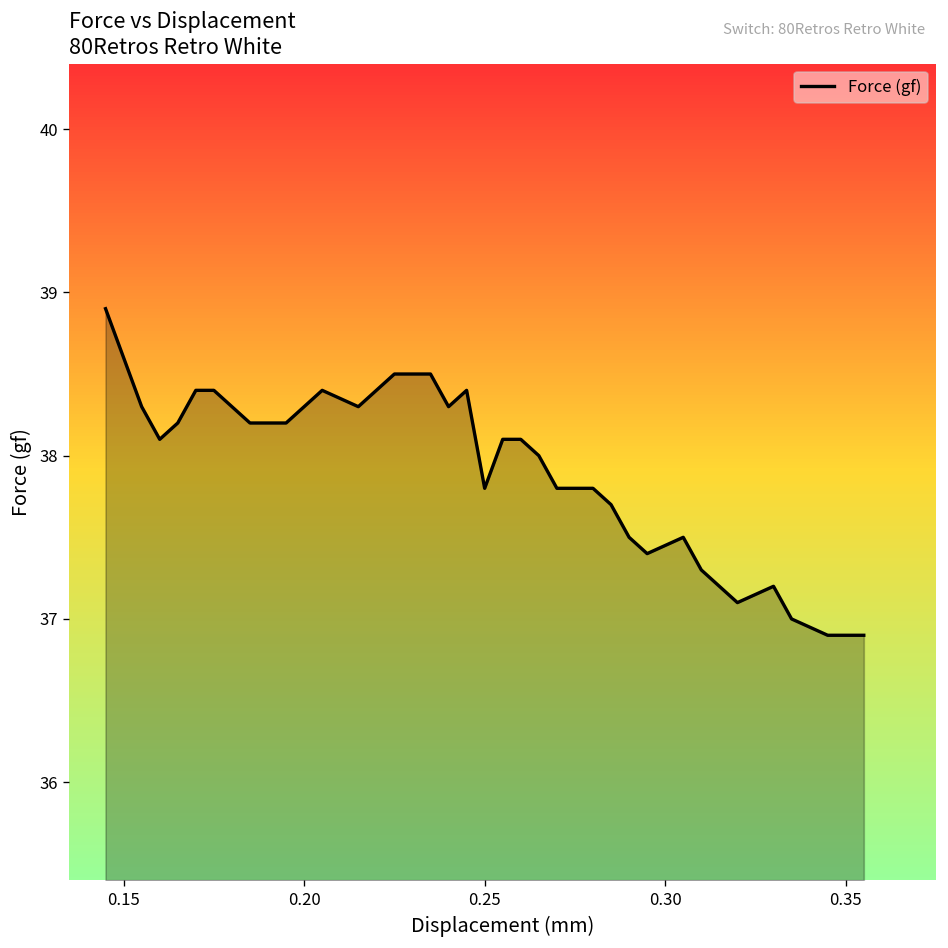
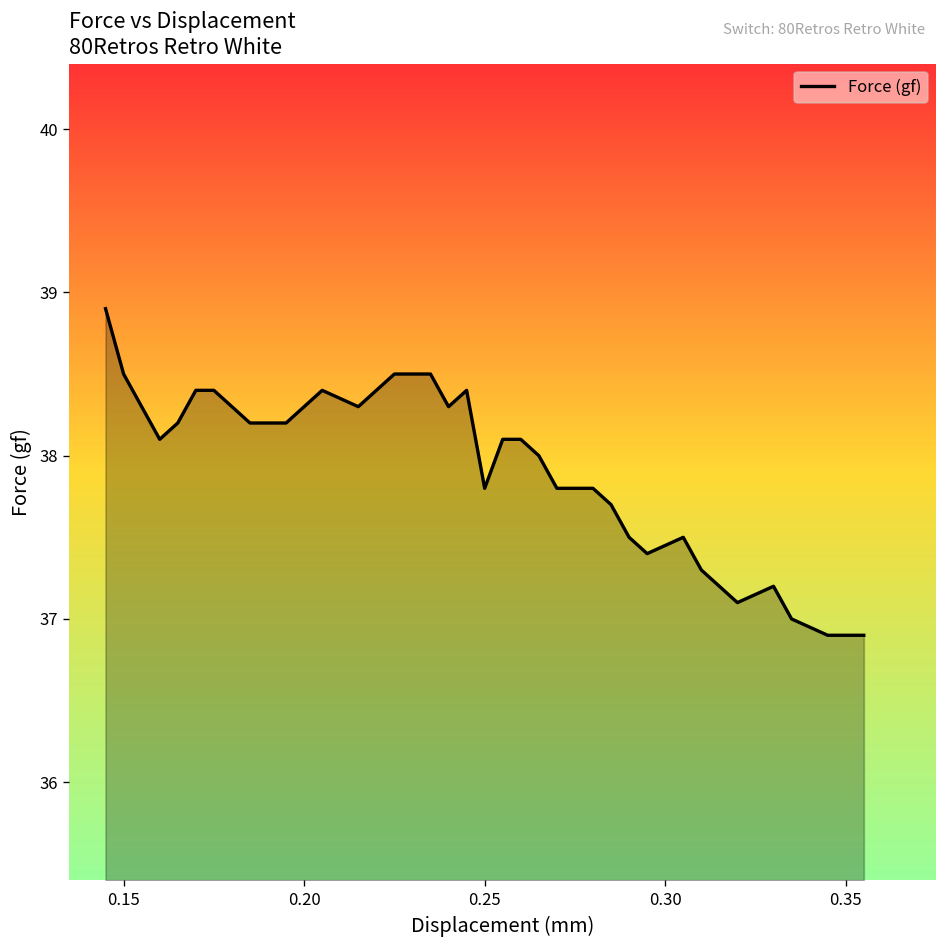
  {
-   "0.15": 38.6,
+   "0.15": 38.5,
    "0.20": 38.3,
    "0.25": 37.8
  }
